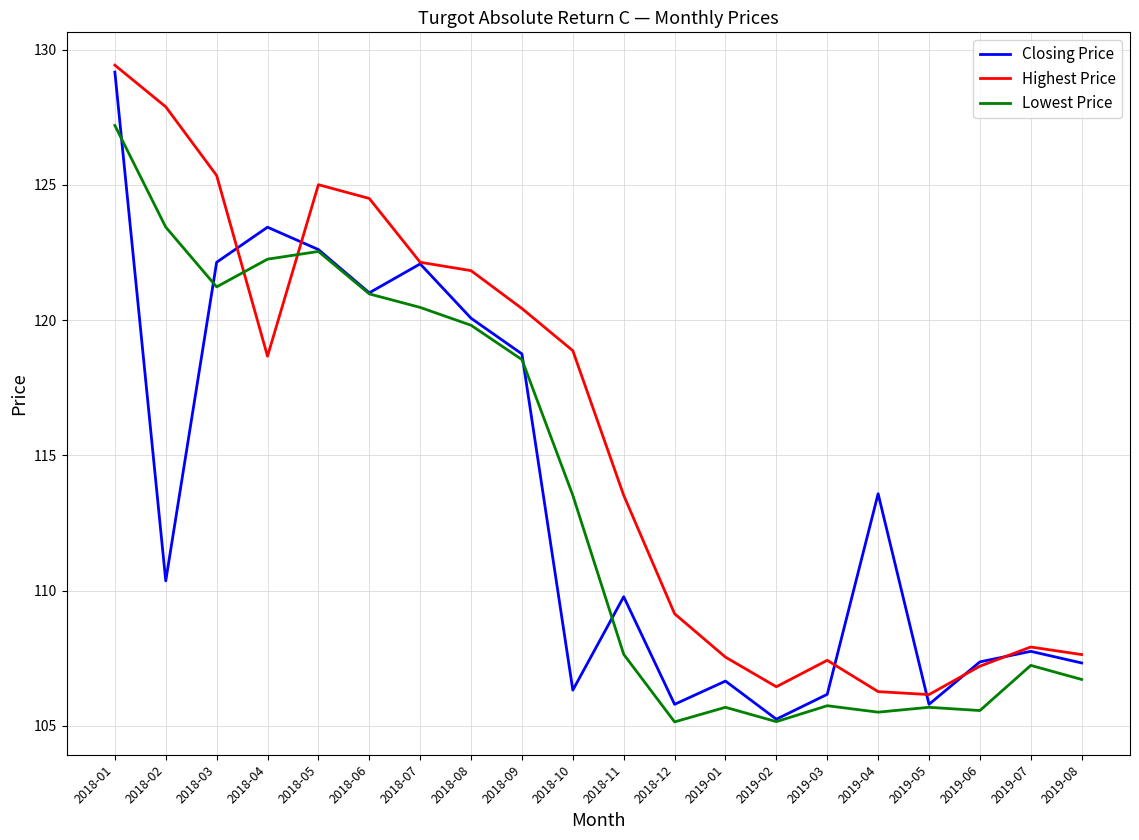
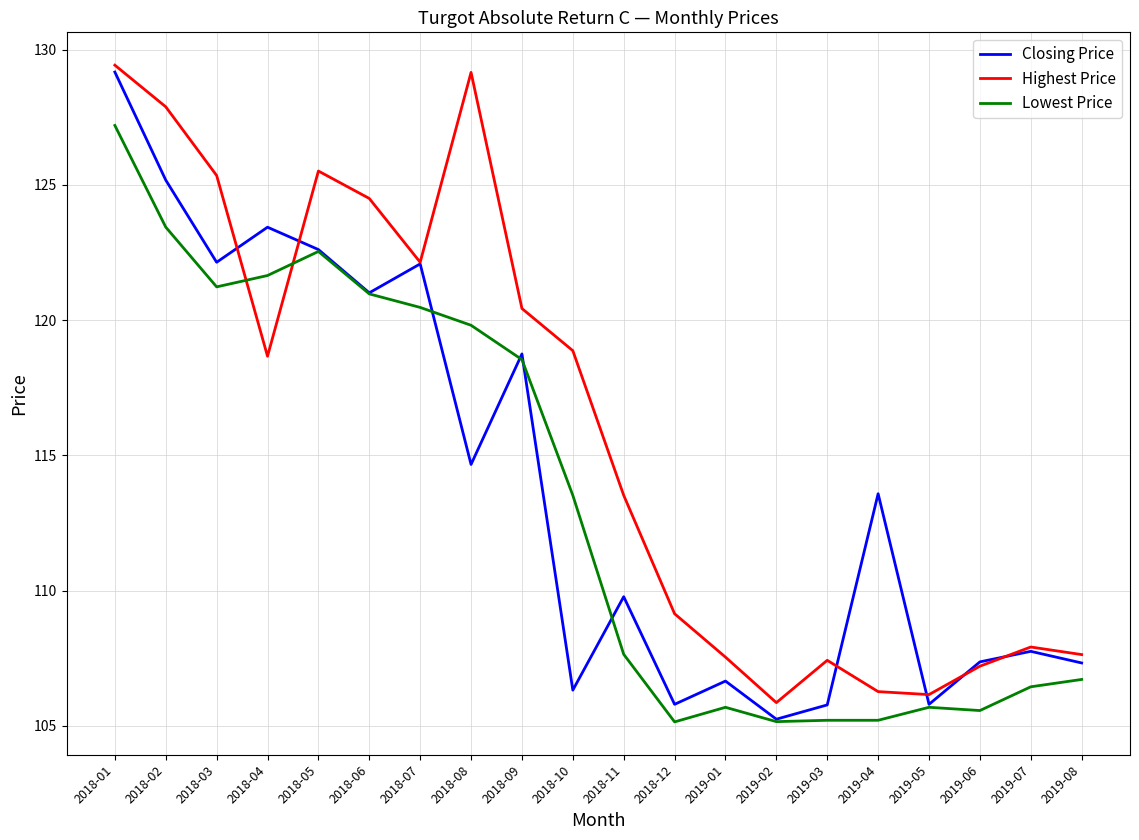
  {
    "Closing Price": {
      "2018-01": 129.2,
-     "2018-02": 110.4,
+     "2018-02": 125.2,
      "2018-03": 122.1,
      "2018-04": 123.4,
-     "2018-08": 120.1,
+     "2018-08": 114.7,
      "2018-09": 118.8,
      "2018-10": 106.3,
      "2018-11": 109.8,
      "2018-12": 105.8,
      "2019-01": 106.7,
-     "2019-03": 106.2,
+     "2019-03": 105.8,
      "2019-04": 113.6,
      "2019-05": 105.8,
      "2019-06": 107.4,
      "2019-07": 107.8,
      "2019-08": 107.3
    },
    "Highest Price": {
      "2018-01": 129.4,
      "2018-02": 127.9,
      "2018-03": 125.3,
      "2018-04": 118.7,
-     "2018-05": 125.0,
+     "2018-05": 125.5,
      "2018-06": 124.5,
-     "2018-08": 121.8,
+     "2018-08": 129.2,
      "2018-09": 120.4,
      "2018-10": 118.9,
      "2018-11": 113.5,
      "2018-12": 109.1,
      "2019-01": 107.5,
-     "2019-02": 106.4,
+     "2019-02": 105.9,
      "2019-03": 107.4,
      "2019-04": 106.3,
      "2019-05": 106.2,
      "2019-06": 107.2,
      "2019-07": 107.9,
      "2019-08": 107.6
    },
    "Lowest Price": {
      "2018-01": 127.2,
      "2018-02": 123.4,
      "2018-03": 121.2,
-     "2018-04": 122.3,
+     "2018-04": 121.7,
      "2018-07": 120.5,
      "2018-08": 119.8,
      "2018-09": 118.5,
      "2018-10": 113.5,
      "2018-11": 107.6,
      "2018-12": 105.1,
      "2019-01": 105.7,
-     "2019-03": 105.7,
-     "2019-04": 105.5,
+     "2019-03": 105.2,
+     "2019-04": 105.2,
      "2019-05": 105.7,
      "2019-06": 105.6,
-     "2019-07": 107.2,
+     "2019-07": 106.4,
      "2019-08": 106.7
    }
  }
